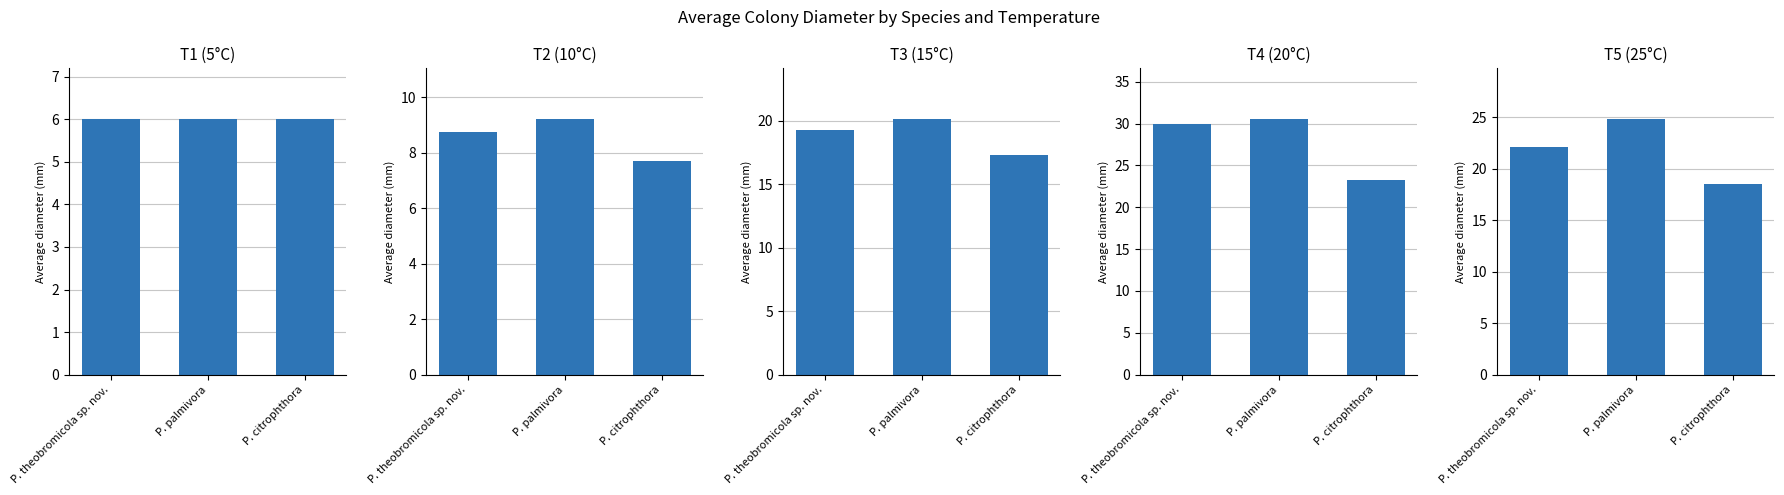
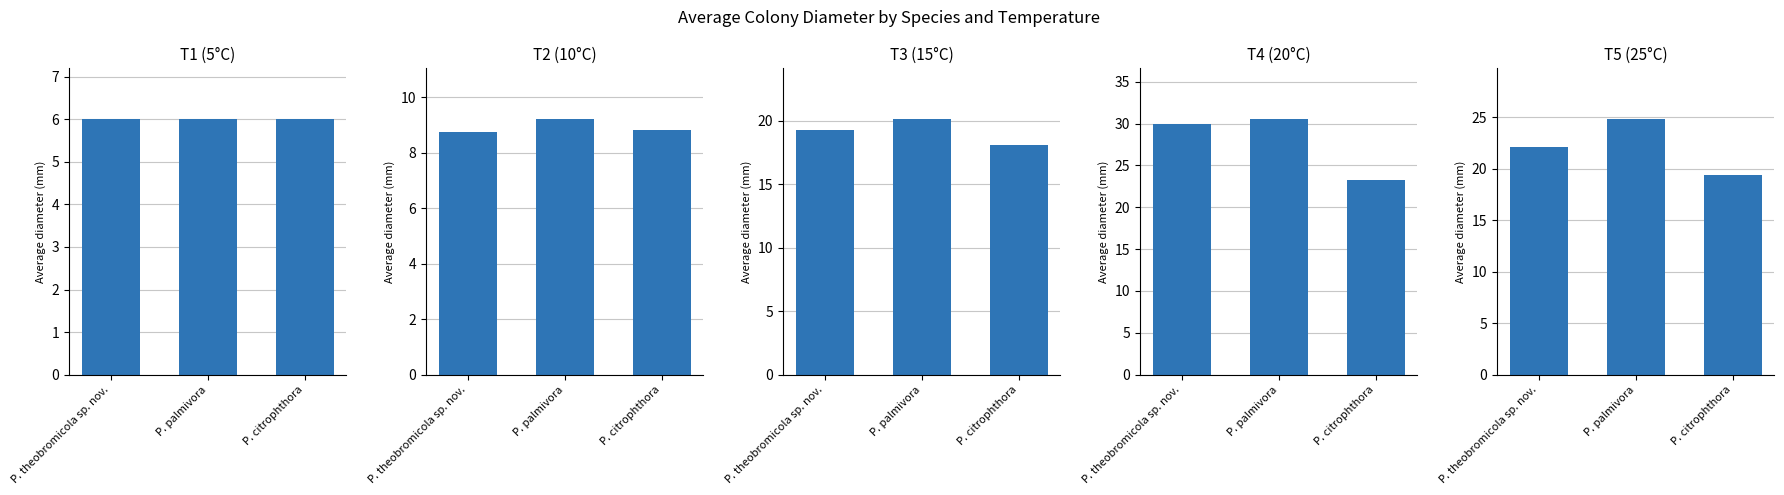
  {
    "T1 (5°C)": {
      "P. theobromicola sp. nov.": 6.0,
      "P. palmivora": 6.0,
      "P. citrophthora": 6.0
    },
    "T2 (10°C)": {
      "P. theobromicola sp. nov.": 8.8,
      "P. palmivora": 9.2,
-     "P. citrophthora": 7.7
+     "P. citrophthora": 8.8
    },
    "T3 (15°C)": {
      "P. theobromicola sp. nov.": 19.3,
      "P. palmivora": 20.1,
-     "P. citrophthora": 17.3
+     "P. citrophthora": 18.1
    },
    "T4 (20°C)": {
      "P. theobromicola sp. nov.": 30,
      "P. palmivora": 31,
      "P. citrophthora": 23
    },
    "T5 (25°C)": {
      "P. theobromicola sp. nov.": 22.1,
      "P. palmivora": 24.8,
-     "P. citrophthora": 18.5
+     "P. citrophthora": 19.4
    }
  }
